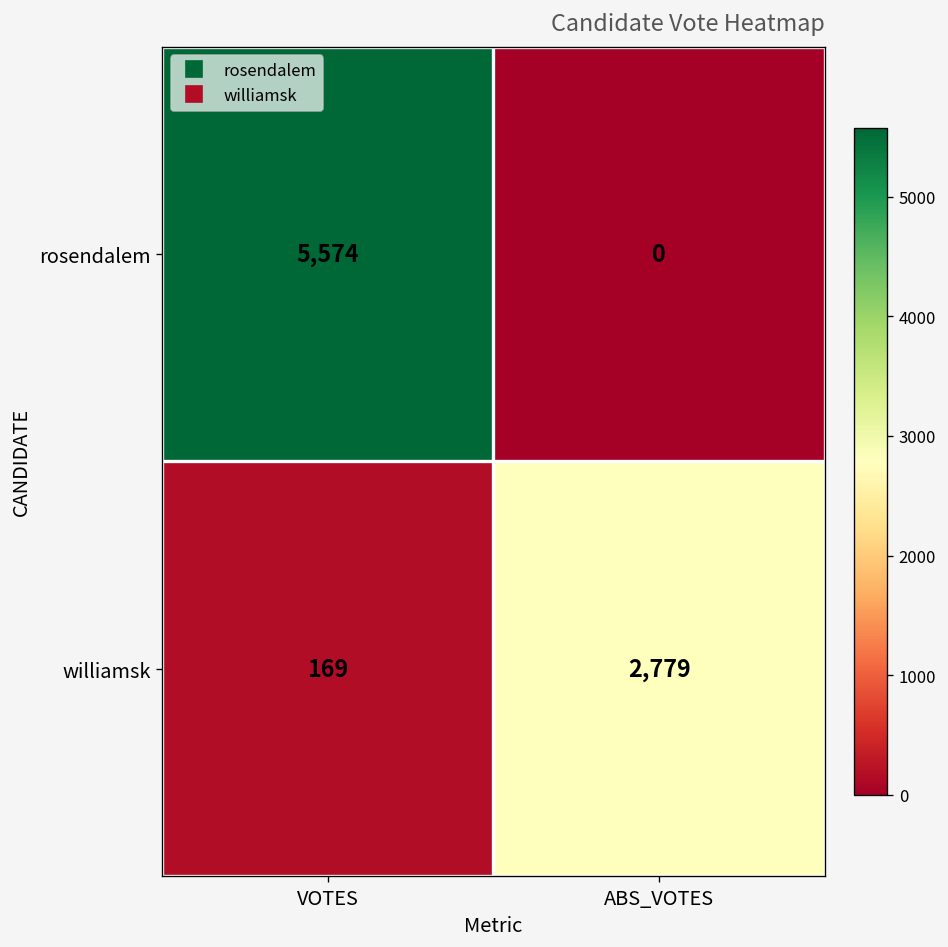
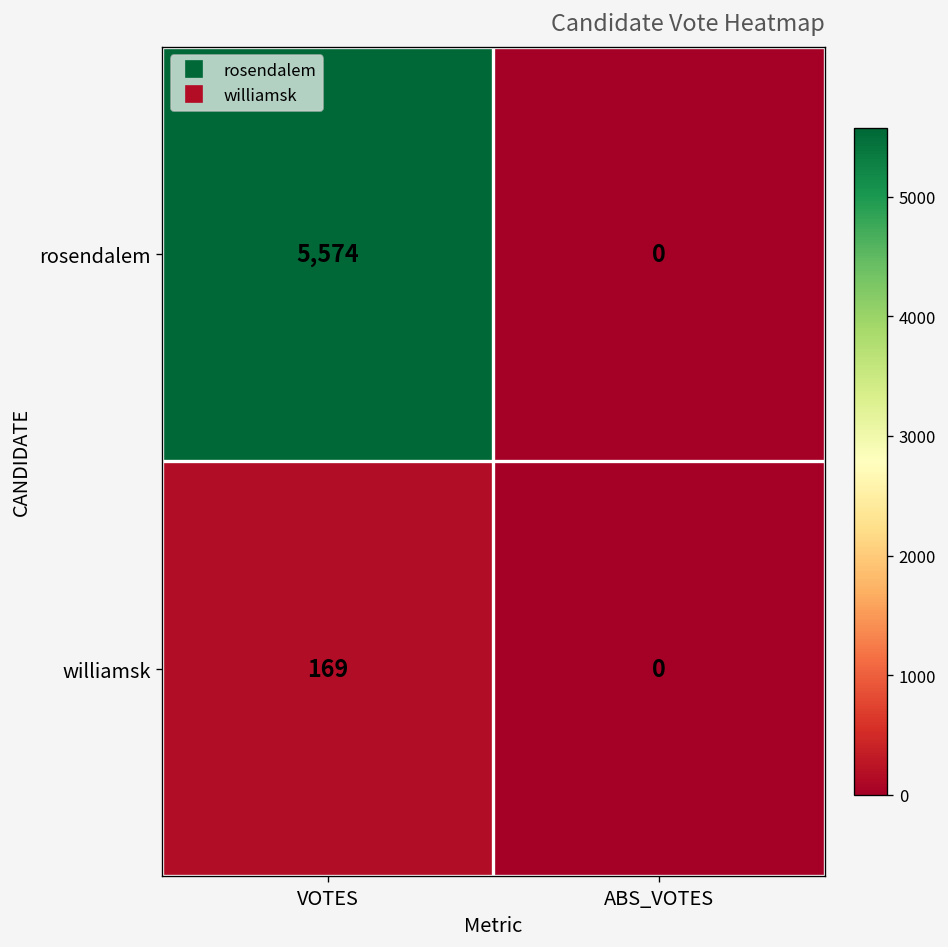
  {
    "rosendalem": {
      "VOTES": "5,574",
      "ABS_VOTES": "0"
    },
    "williamsk": {
      "VOTES": "169",
-     "ABS_VOTES": "2,779"
+     "ABS_VOTES": "0"
    }
  }
